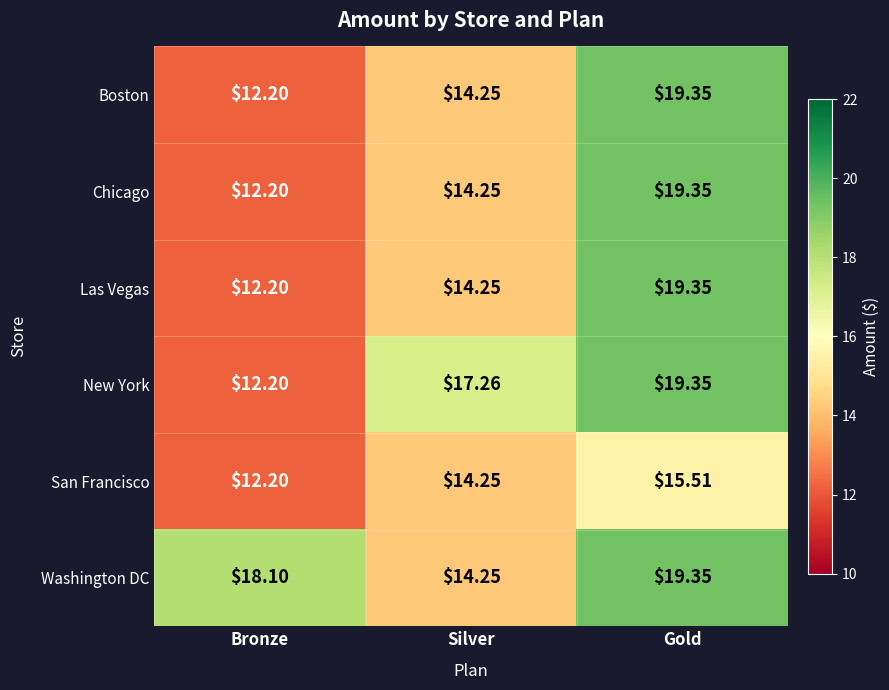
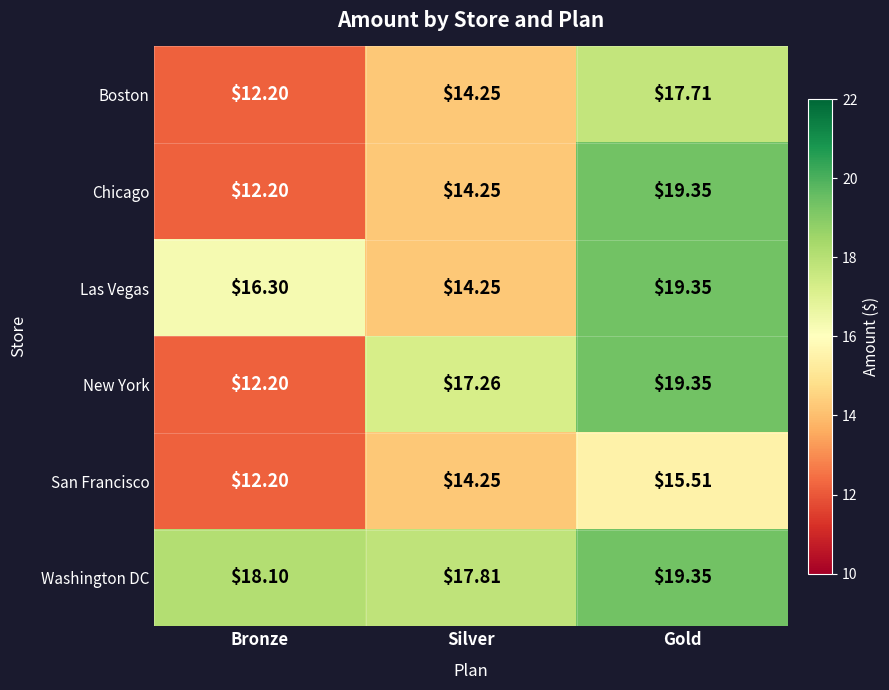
  {
    "Boston": {
      "Bronze": "$12.20",
      "Silver": "$14.25",
-     "Gold": "$19.35"
+     "Gold": "$17.71"
    },
    "Chicago": {
      "Bronze": "$12.20",
      "Silver": "$14.25",
      "Gold": "$19.35"
    },
    "Las Vegas": {
-     "Bronze": "$12.20",
+     "Bronze": "$16.30",
      "Silver": "$14.25",
      "Gold": "$19.35"
    },
    "New York": {
      "Bronze": "$12.20",
      "Silver": "$17.26",
      "Gold": "$19.35"
    },
    "San Francisco": {
      "Bronze": "$12.20",
      "Silver": "$14.25",
      "Gold": "$15.51"
    },
    "Washington DC": {
      "Bronze": "$18.10",
-     "Silver": "$14.25",
+     "Silver": "$17.81",
      "Gold": "$19.35"
    }
  }
